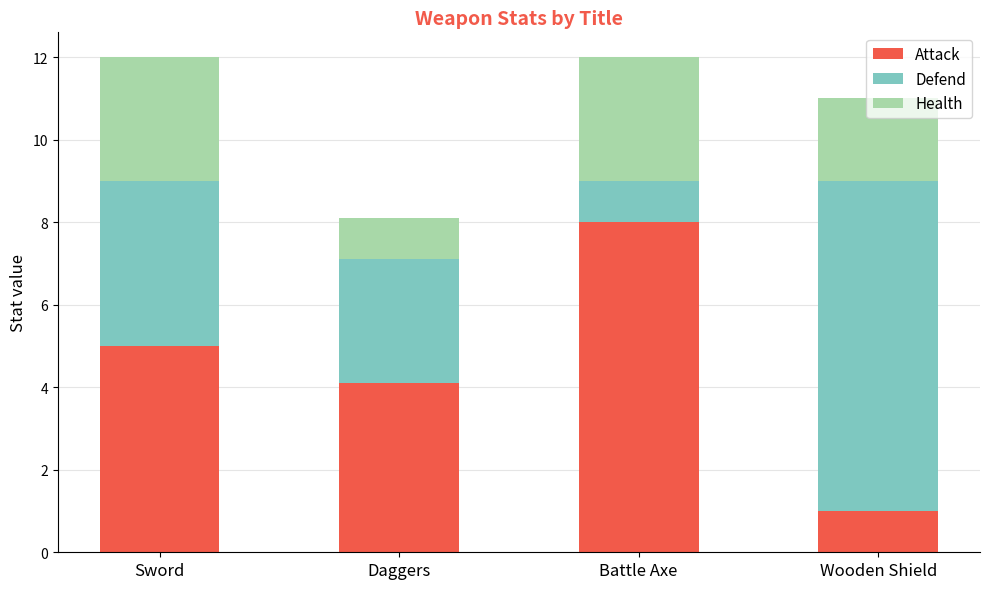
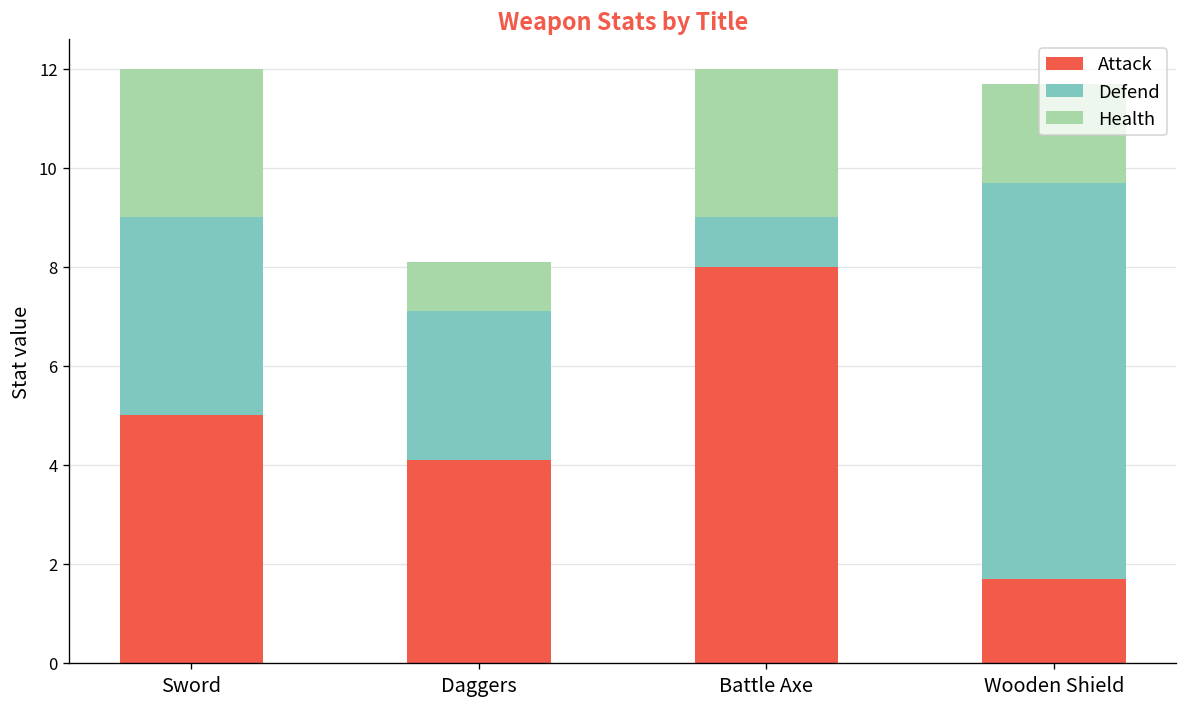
  {
    "Attack": {
      "Sword": 5.0,
      "Daggers": 4.1,
      "Battle Axe": 8.0,
-     "Wooden Shield": 1.0
+     "Wooden Shield": 1.7
    }
  }
